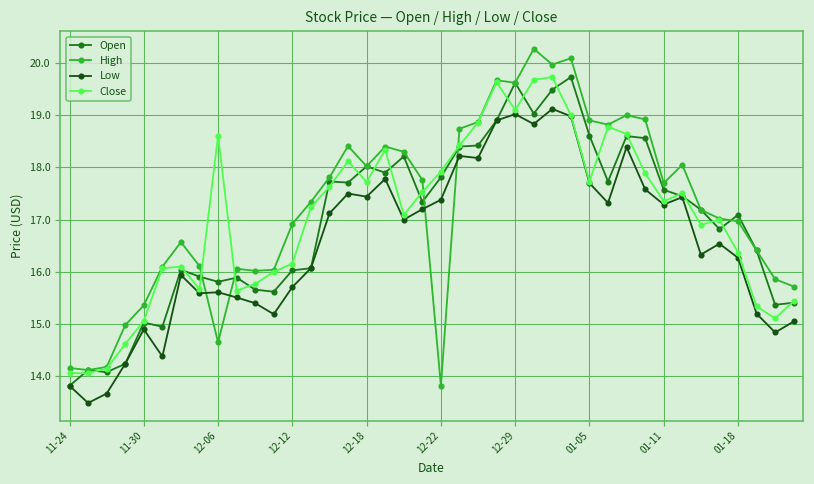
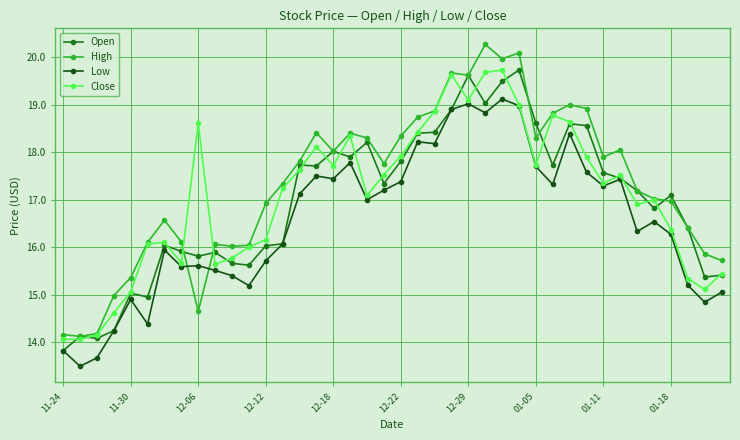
  {
    "High": {
      "11-24": 14.2,
      "11-30": 15.4,
      "12-06": 14.7,
      "12-12": 16.9,
-     "12-22": 13.8,
-     "01-05": 18.9,
-     "01-11": 17.7,
+     "12-22": 18.3,
+     "01-05": 18.3,
+     "01-11": 17.9,
      "01-18": 17.0
    },
    "Close": {
      "11-24": 14.1,
      "12-06": 18.6,
      "12-12": 16.2,
      "12-18": 17.7,
      "12-22": 17.9,
      "12-29": 19.1,
      "01-11": 17.4,
      "01-18": 16.4
    }
  }
